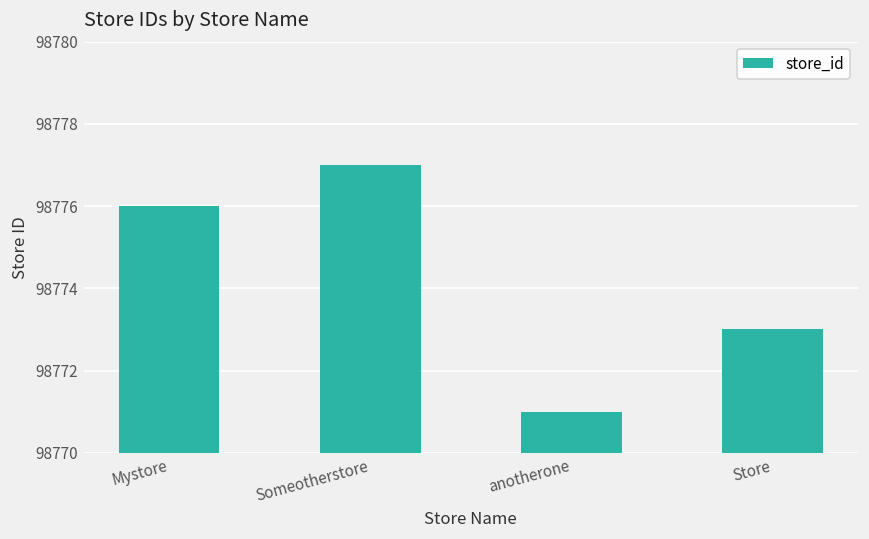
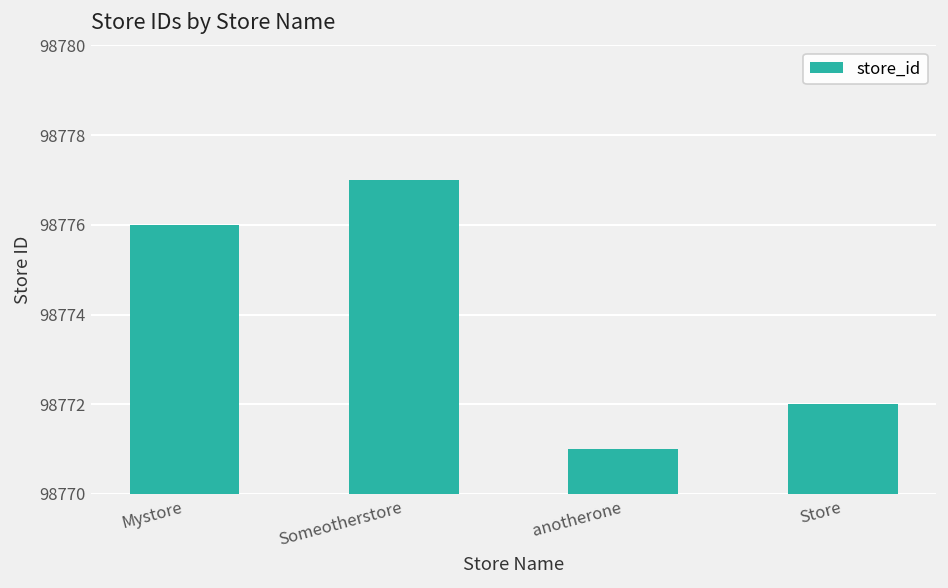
  {
    "Mystore": 98776,
    "Someotherstore": 98777,
    "anotherone": 98771,
-   "Store": 98773
+   "Store": 98772
  }
